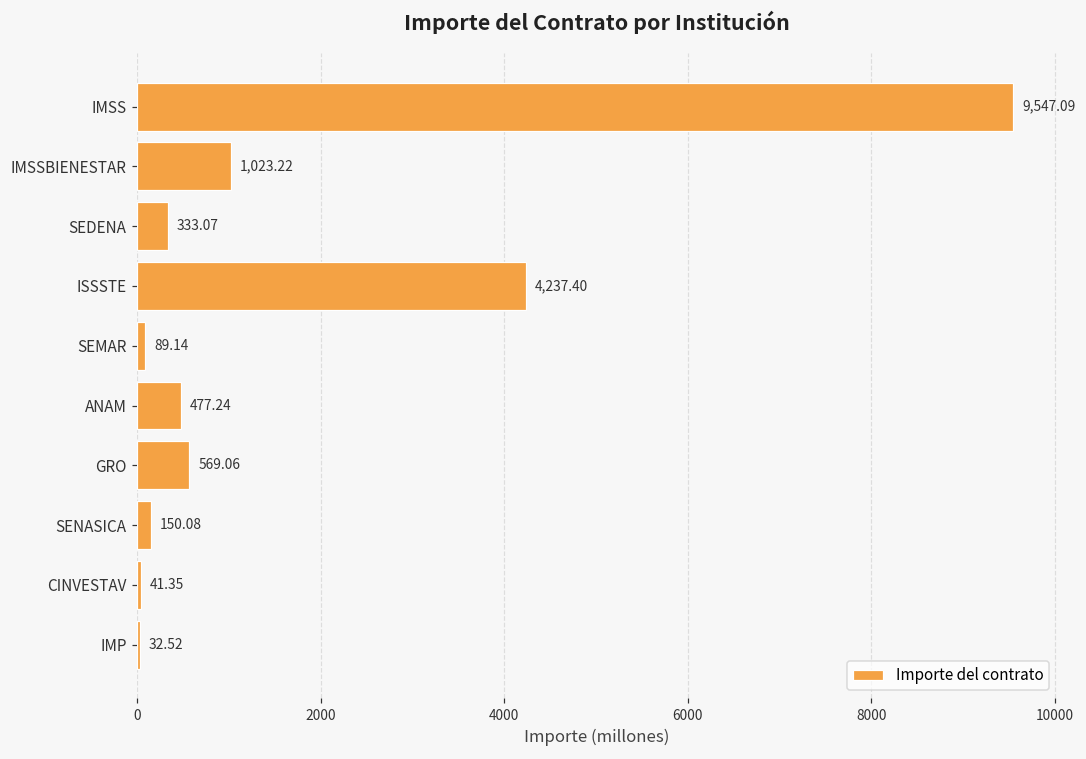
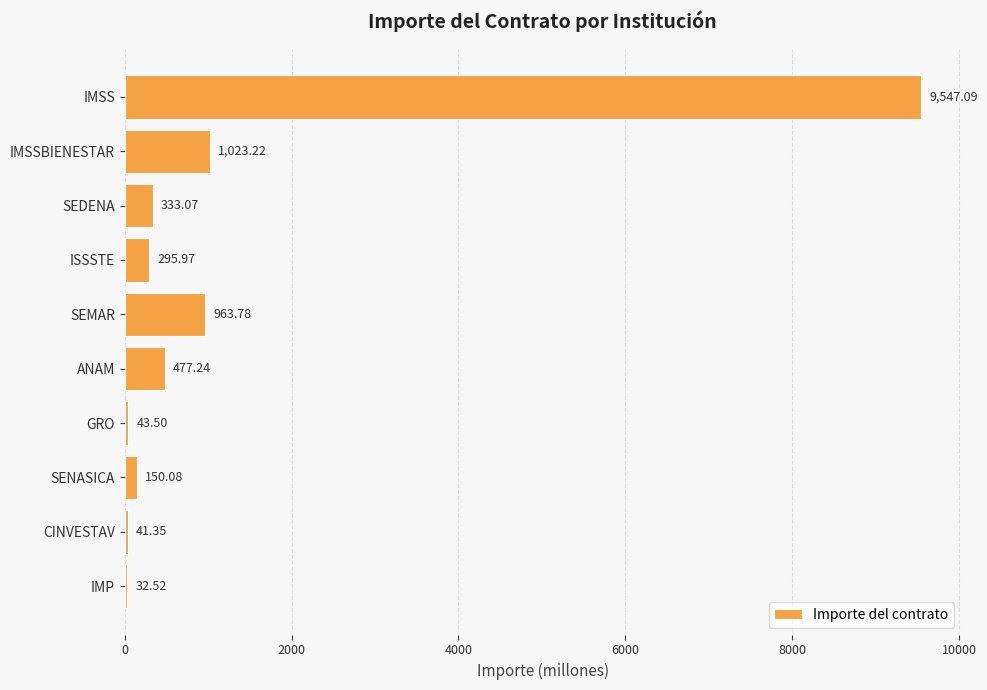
  {
    "IMSS": "9,547.09",
    "IMSSBIENESTAR": "1,023.22",
    "SEDENA": "333.07",
-   "ISSSTE": "4,237.40",
-   "SEMAR": "89.14",
+   "ISSSTE": "295.97",
+   "SEMAR": "963.78",
    "ANAM": "477.24",
-   "GRO": "569.06",
+   "GRO": "43.50",
    "SENASICA": "150.08",
    "CINVESTAV": "41.35",
    "IMP": "32.52"
  }
